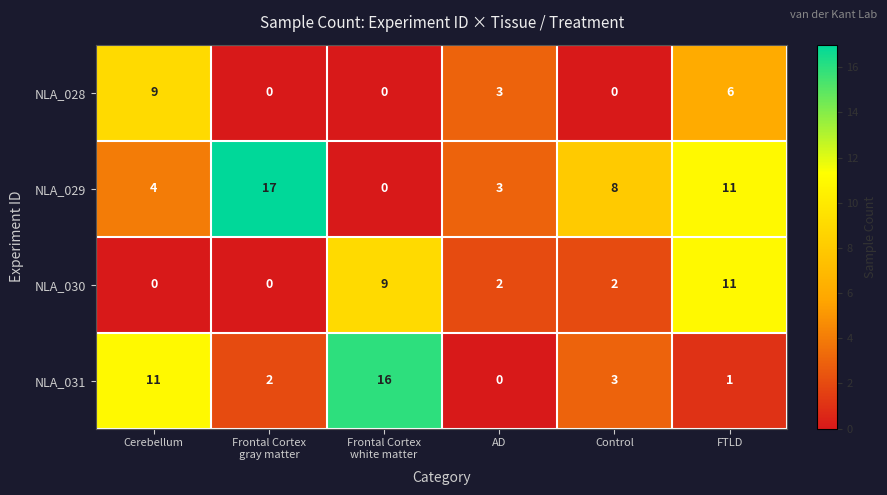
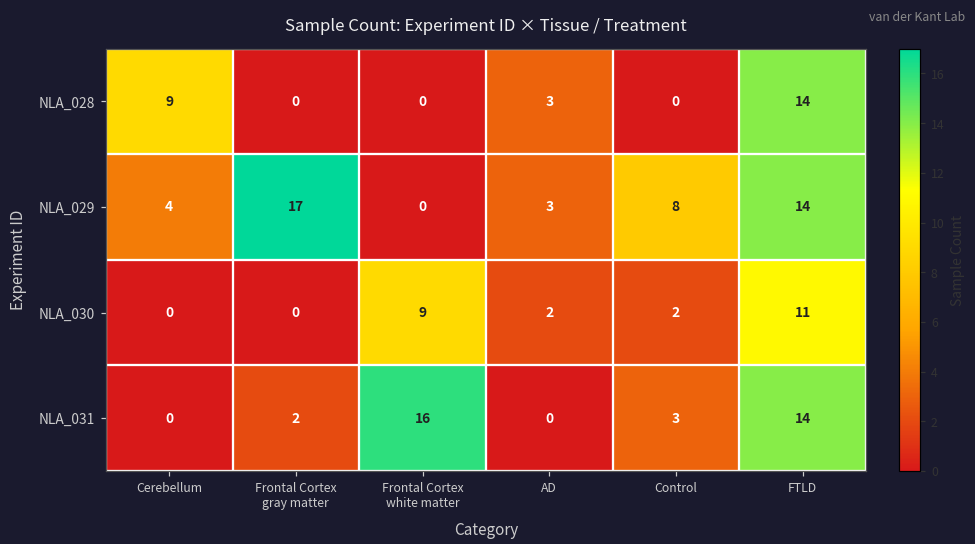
  {
    "NLA_028": {
      "Cerebellum": 9,
      "Frontal Cortex gray matter": 0,
      "Frontal Cortex white matter": 0,
      "AD": 3,
      "Control": 0,
-     "FTLD": 6
+     "FTLD": 14
    },
    "NLA_029": {
      "Cerebellum": 4,
      "Frontal Cortex gray matter": 17,
      "Frontal Cortex white matter": 0,
      "AD": 3,
      "Control": 8,
-     "FTLD": 11
+     "FTLD": 14
    },
    "NLA_030": {
      "Cerebellum": 0,
      "Frontal Cortex gray matter": 0,
      "Frontal Cortex white matter": 9,
      "AD": 2,
      "Control": 2,
      "FTLD": 11
    },
    "NLA_031": {
-     "Cerebellum": 11,
+     "Cerebellum": 0,
      "Frontal Cortex gray matter": 2,
      "Frontal Cortex white matter": 16,
      "AD": 0,
      "Control": 3,
-     "FTLD": 1
+     "FTLD": 14
    }
  }
